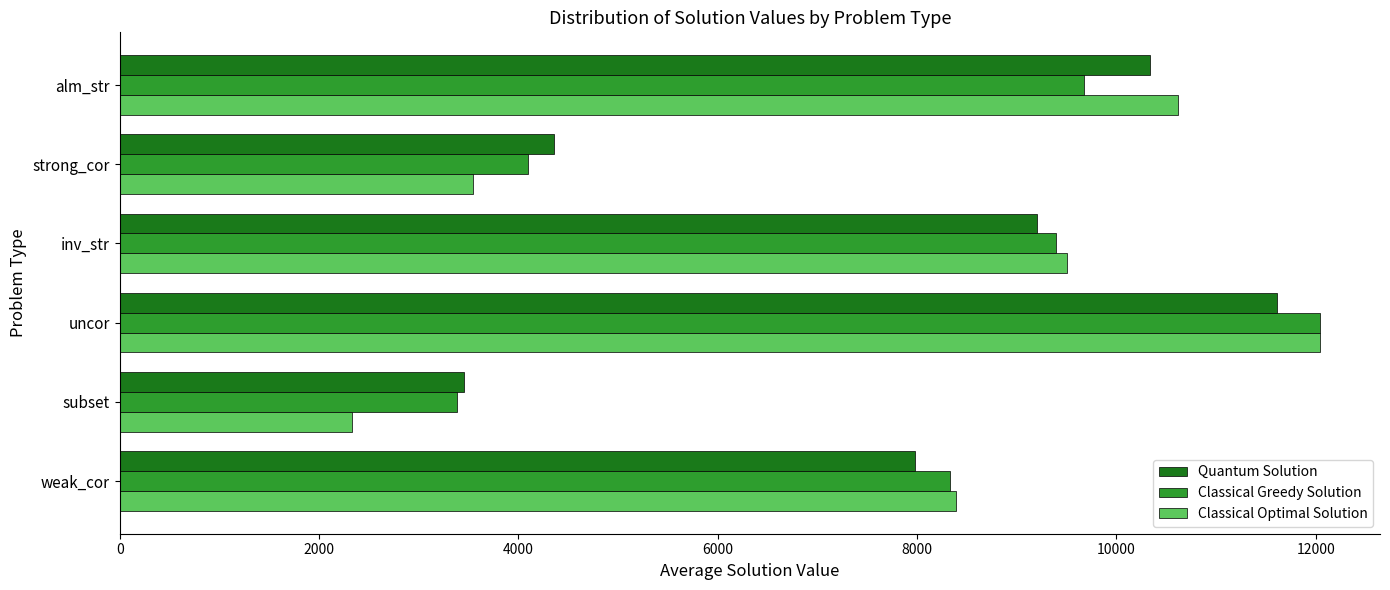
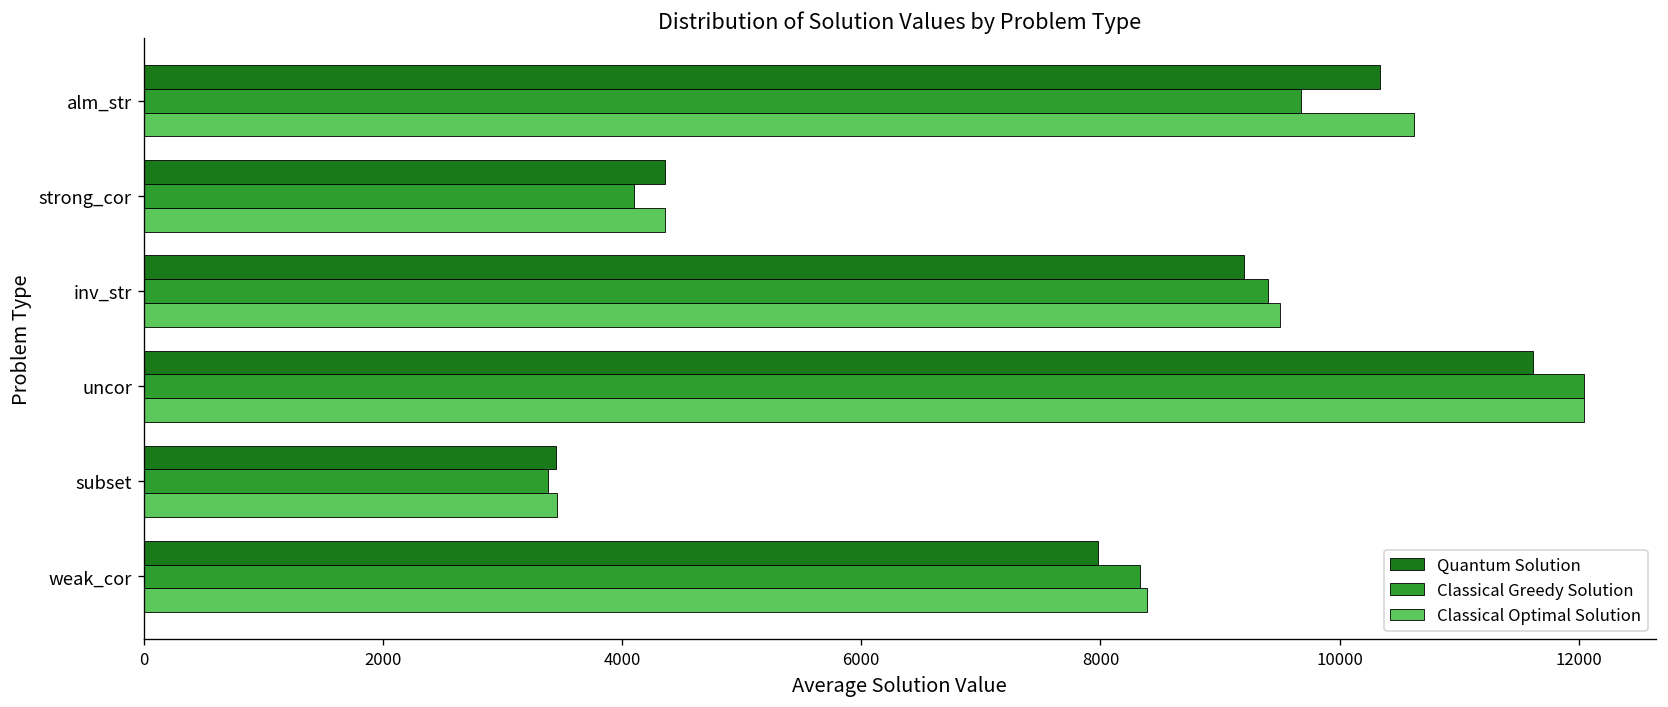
  {
    "Classical Optimal Solution": {
      "alm_str": 10600,
-     "strong_cor": 3500,
+     "strong_cor": 4400,
      "inv_str": 9500,
      "uncor": 12000,
-     "subset": 2300,
+     "subset": 3500,
      "weak_cor": 8400
    }
  }
